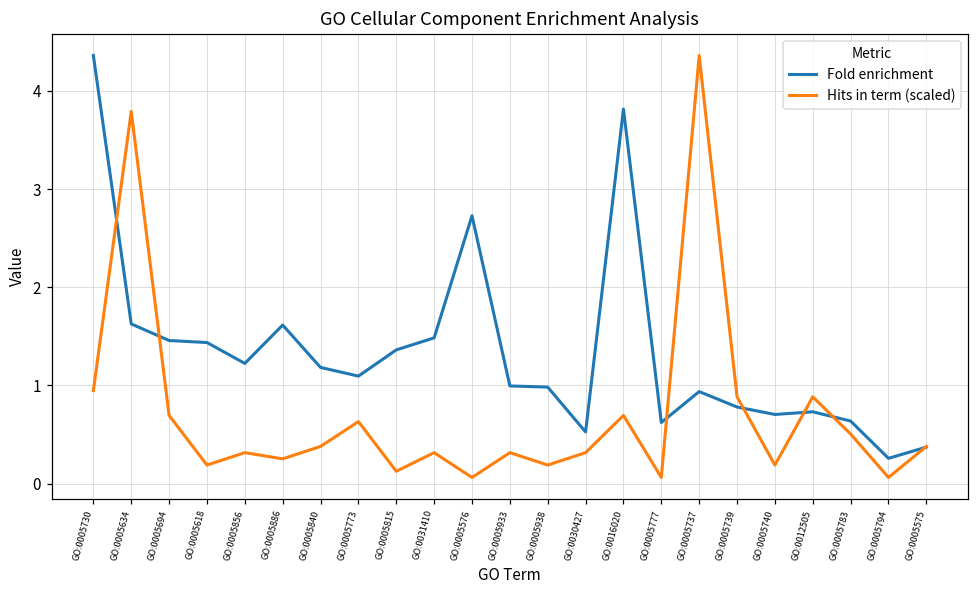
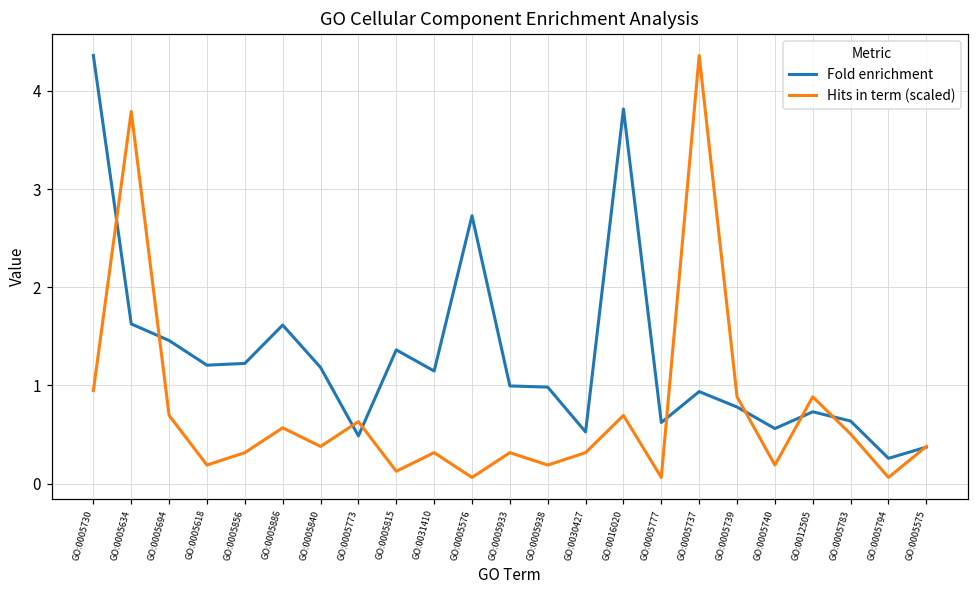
  {
    "Fold enrichment": {
      "GO:0005730": 4.4,
      "GO:0005634": 1.6,
      "GO:0005694": 1.5,
-     "GO:0005618": 1.4,
+     "GO:0005618": 1.2,
      "GO:0005856": 1.2,
      "GO:0005886": 1.6,
      "GO:0005840": 1.2,
-     "GO:0005773": 1.1,
+     "GO:0005773": 0.5,
      "GO:0005815": 1.4,
-     "GO:0031410": 1.5,
+     "GO:0031410": 1.1,
      "GO:0005576": 2.7,
      "GO:0005933": 1.0,
      "GO:0005938": 1.0,
      "GO:0030427": 0.5,
      "GO:0016020": 3.8,
      "GO:0005777": 0.6,
      "GO:0005737": 0.9,
      "GO:0005739": 0.8,
-     "GO:0005740": 0.7,
+     "GO:0005740": 0.6,
      "GO:0012505": 0.7,
      "GO:0005783": 0.6,
      "GO:0005794": 0.3
    },
    "Hits in term (scaled)": {
      "GO:0005730": 0.9,
      "GO:0005634": 3.8,
      "GO:0005694": 0.7,
      "GO:0005618": 0.2,
      "GO:0005856": 0.3,
-     "GO:0005886": 0.3,
+     "GO:0005886": 0.6,
      "GO:0005840": 0.4,
      "GO:0005773": 0.6,
      "GO:0005815": 0.1,
      "GO:0031410": 0.3,
      "GO:0005576": 0.1,
      "GO:0005933": 0.3,
      "GO:0005938": 0.2,
      "GO:0030427": 0.3,
      "GO:0016020": 0.7,
      "GO:0005777": 0.1,
      "GO:0005737": 4.4,
      "GO:0005739": 0.9,
      "GO:0005740": 0.2,
      "GO:0012505": 0.9,
      "GO:0005783": 0.5,
      "GO:0005794": 0.1
    }
  }
